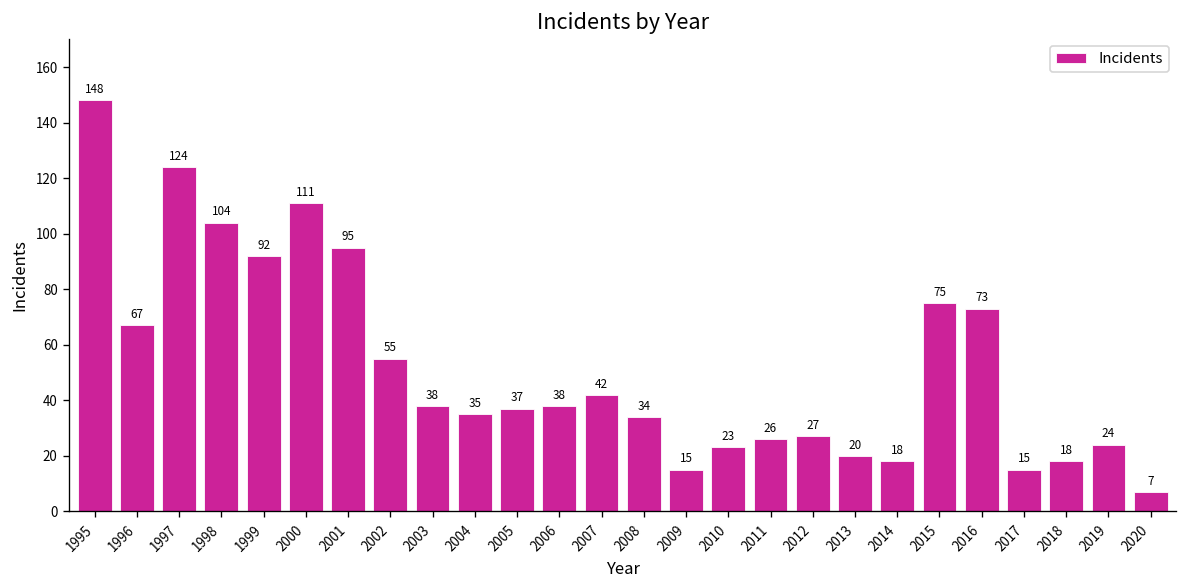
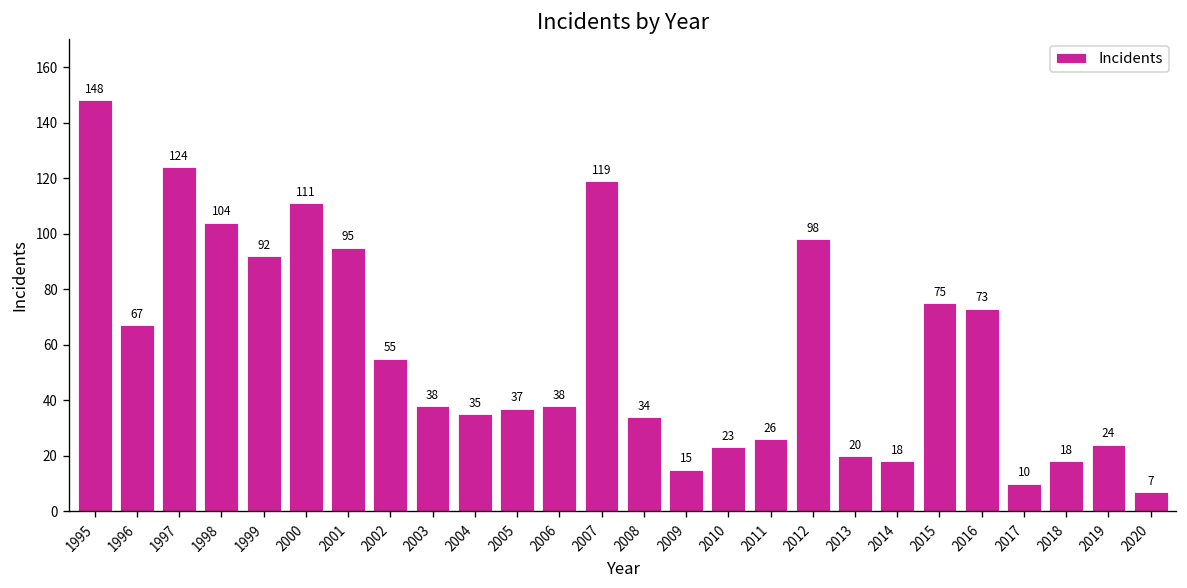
  {
    "1995": 148,
    "1996": 67,
    "1997": 124,
    "1998": 104,
    "1999": 92,
    "2000": 111,
    "2001": 95,
    "2002": 55,
    "2003": 38,
    "2004": 35,
    "2005": 37,
    "2006": 38,
-   "2007": 42,
+   "2007": 119,
    "2008": 34,
    "2009": 15,
    "2010": 23,
    "2011": 26,
-   "2012": 27,
+   "2012": 98,
    "2013": 20,
    "2014": 18,
    "2015": 75,
    "2016": 73,
-   "2017": 15,
+   "2017": 10,
    "2018": 18,
    "2019": 24,
    "2020": 7
  }
